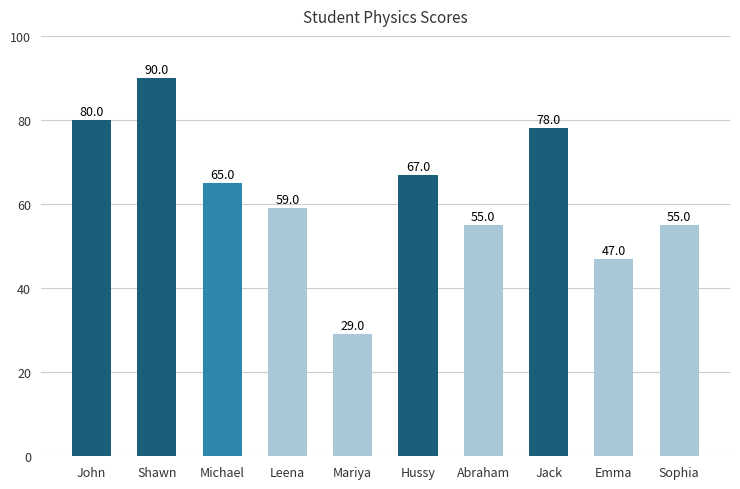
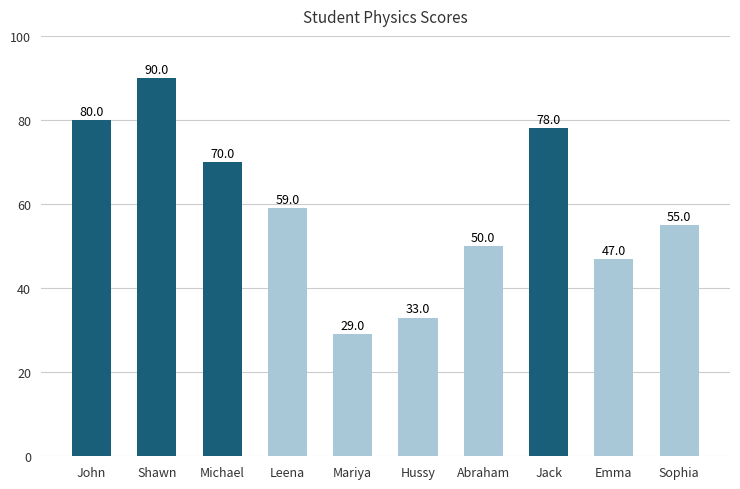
  {
    "John": 80.0,
    "Shawn": 90.0,
-   "Michael": 65.0,
+   "Michael": 70.0,
    "Leena": 59.0,
    "Mariya": 29.0,
-   "Hussy": 67.0,
-   "Abraham": 55.0,
+   "Hussy": 33.0,
+   "Abraham": 50.0,
    "Jack": 78.0,
    "Emma": 47.0,
    "Sophia": 55.0
  }
